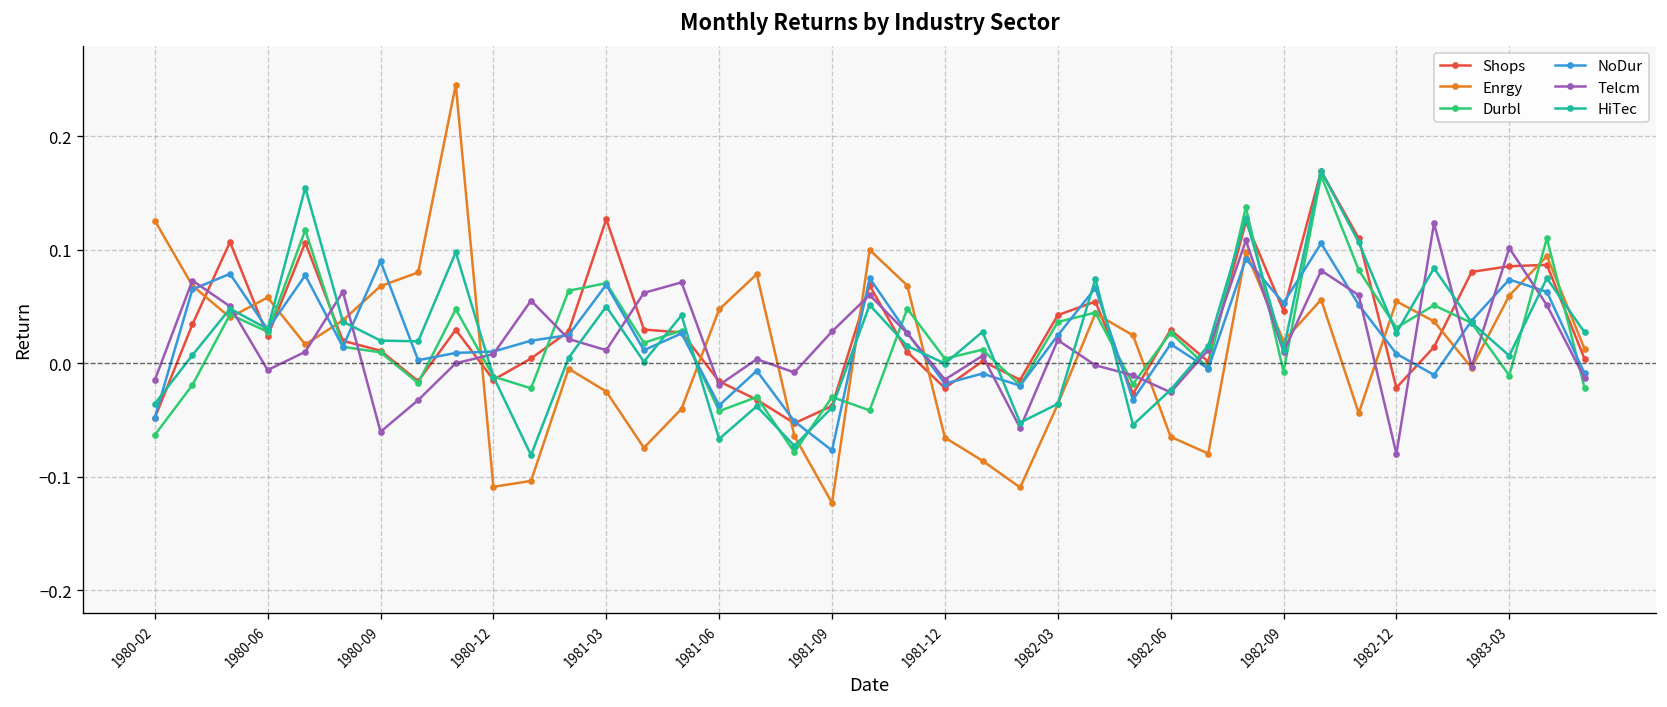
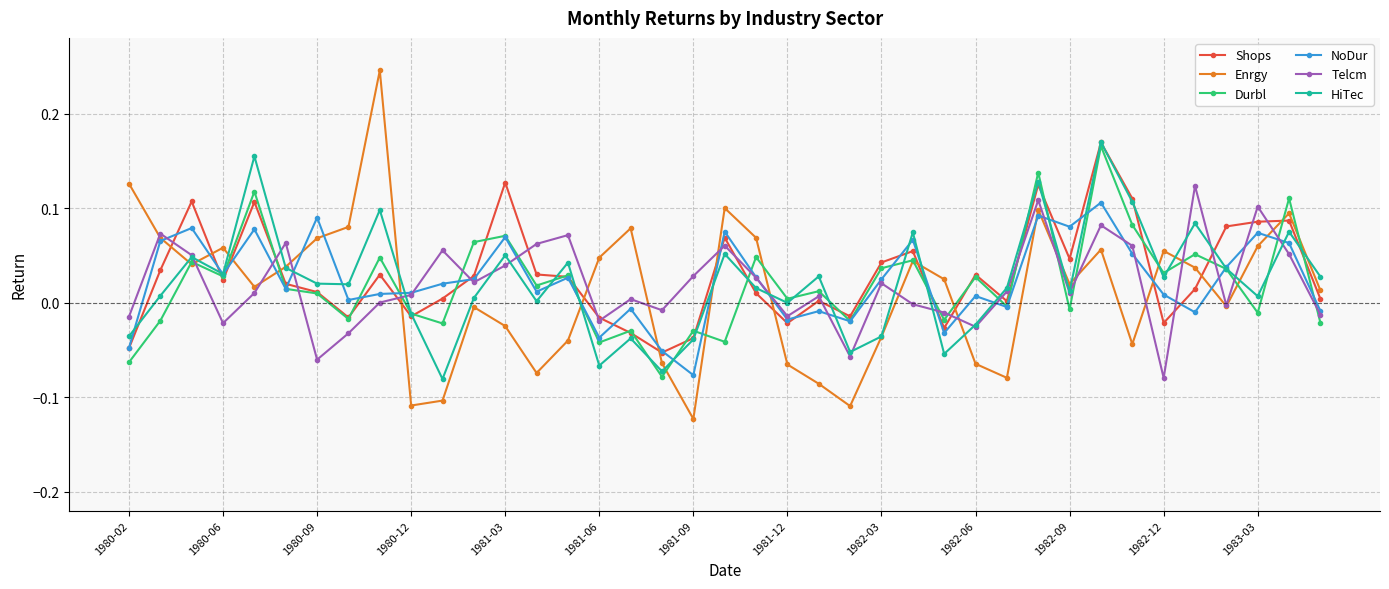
  {
    "NoDur": {
      "1980-09": 0.09,
      "1981-06": -0.04,
      "1981-09": -0.08,
      "1981-12": -0.02,
      "1982-03": 0.02,
-     "1982-06": 0.02,
-     "1982-09": 0.05,
+     "1982-06": 0.01,
+     "1982-09": 0.08,
      "1982-12": 0.01,
      "1983-03": 0.07
    },
    "Telcm": {
      "1980-02": -0.01,
-     "1980-06": -0.01,
+     "1980-06": -0.02,
      "1980-09": -0.06,
-     "1981-03": 0.01,
+     "1981-03": 0.04,
      "1981-06": -0.02,
      "1981-09": 0.03,
      "1981-12": -0.01,
      "1982-03": 0.02,
      "1982-12": -0.08,
      "1983-03": 0.10
    }
  }
